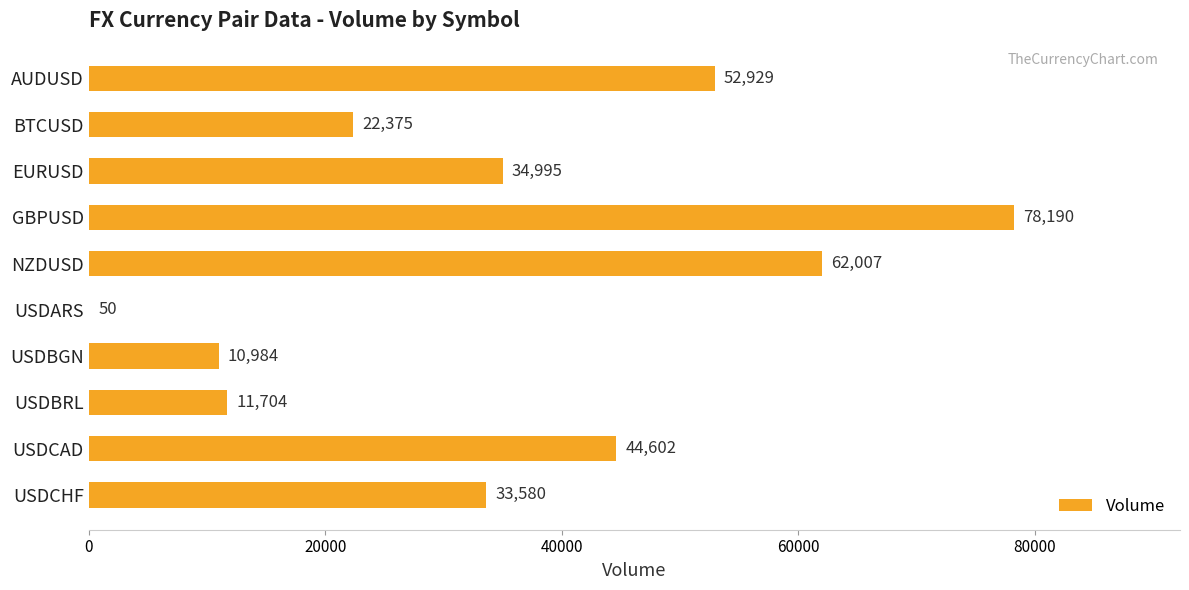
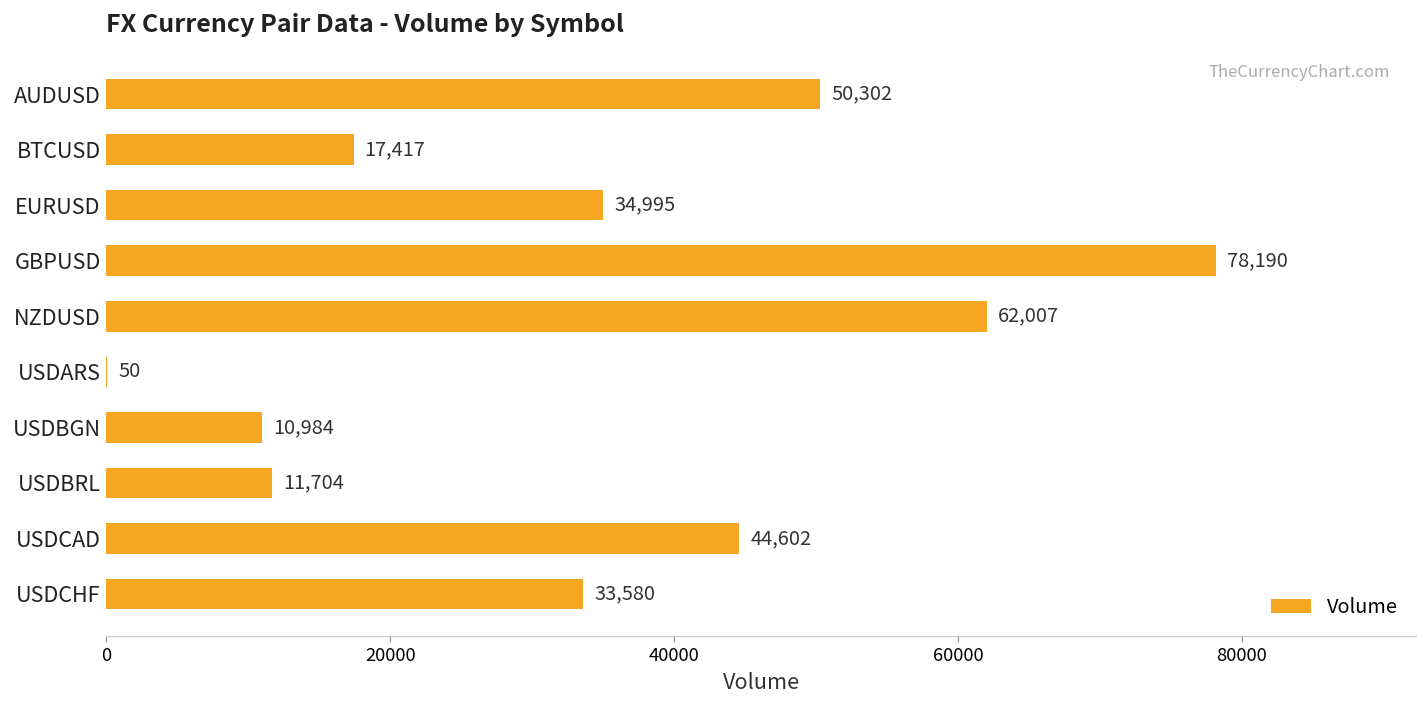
  {
-   "AUDUSD": "52,929",
-   "BTCUSD": "22,375",
+   "AUDUSD": "50,302",
+   "BTCUSD": "17,417",
    "EURUSD": "34,995",
    "GBPUSD": "78,190",
    "NZDUSD": "62,007",
    "USDARS": "50",
    "USDBGN": "10,984",
    "USDBRL": "11,704",
    "USDCAD": "44,602",
    "USDCHF": "33,580"
  }
